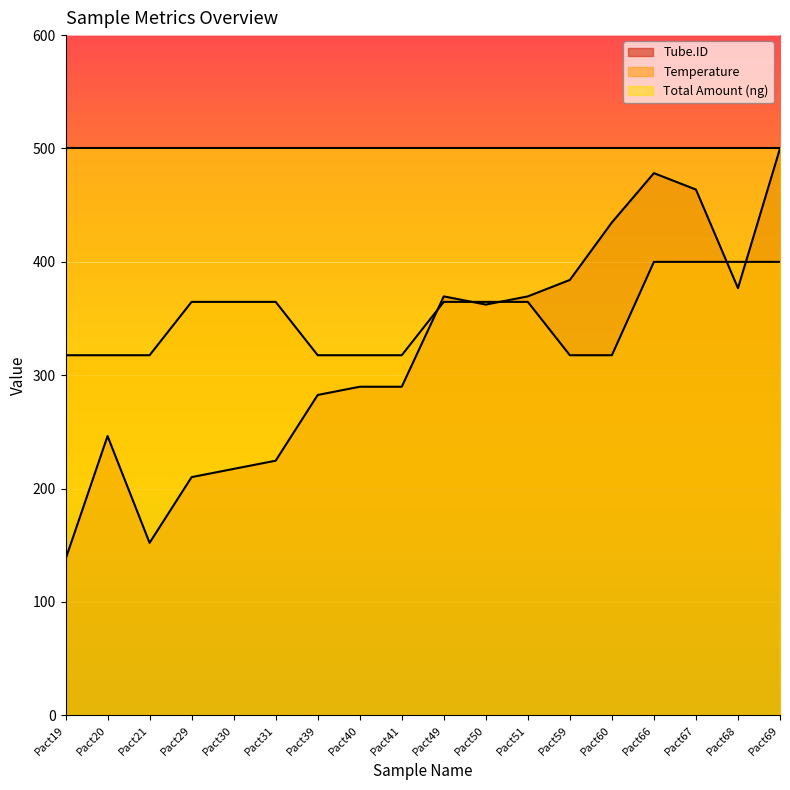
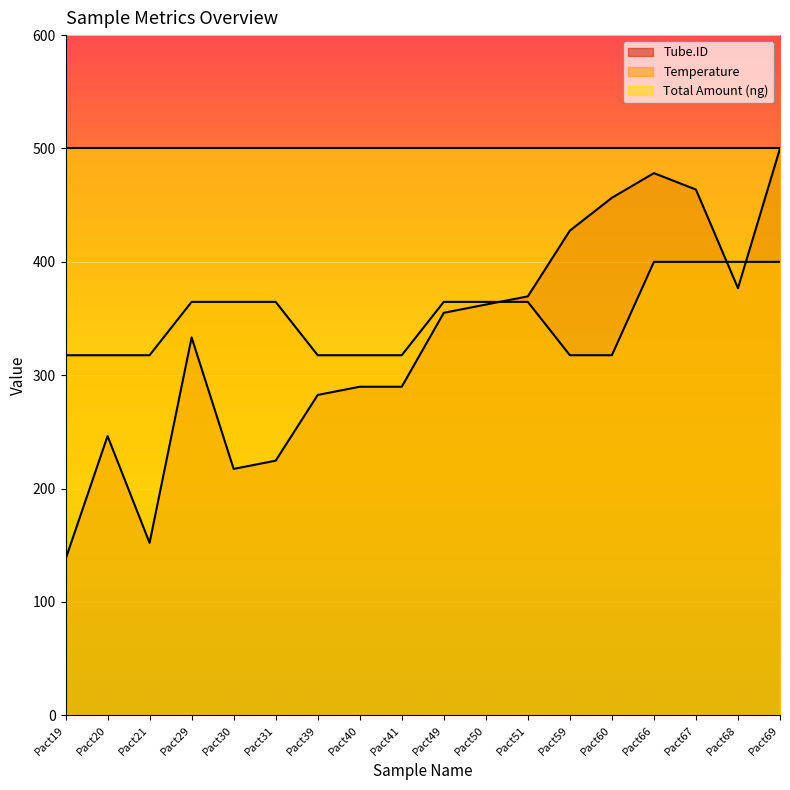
  {
    "Tube.ID": {
      "Pact19": 138,
      "Pact20": 246,
      "Pact21": 152,
-     "Pact29": 210,
+     "Pact29": 333,
      "Pact30": 217,
      "Pact31": 225,
      "Pact39": 283,
      "Pact40": 290,
      "Pact41": 290,
-     "Pact49": 370,
+     "Pact49": 355,
      "Pact50": 362,
      "Pact51": 370,
-     "Pact59": 384,
-     "Pact60": 435,
+     "Pact59": 428,
+     "Pact60": 457,
      "Pact66": 478,
      "Pact67": 464,
      "Pact68": 377
    }
  }
